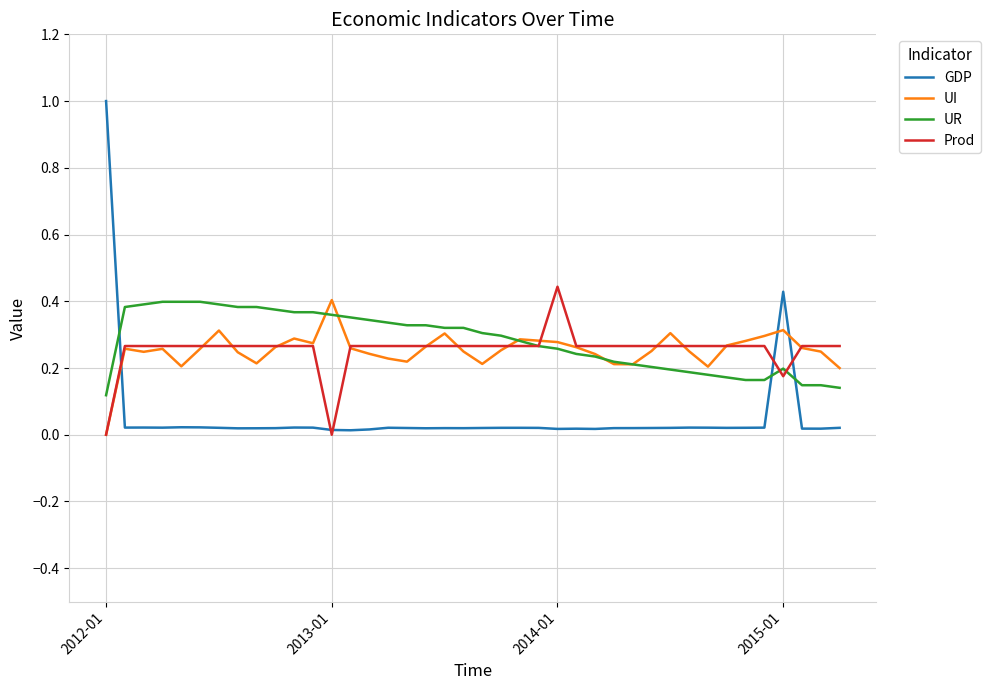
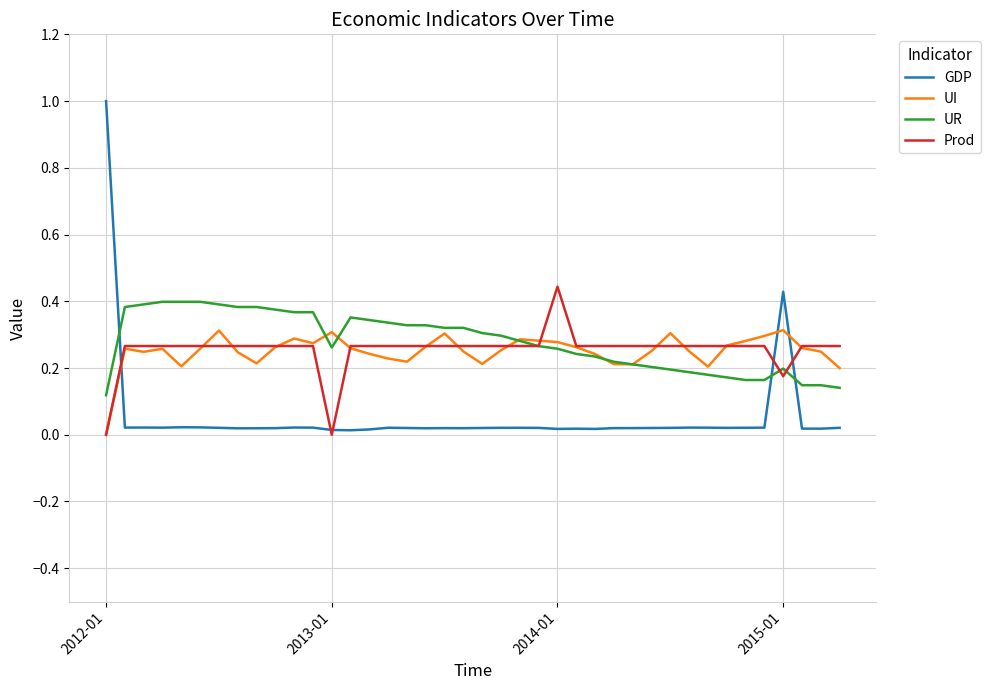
  {
    "GDP": {
      "2012-01": 1.00,
      "2013-01": 0.01,
      "2014-01": 0.02,
      "2015-01": 0.43
    },
    "UI": {
-     "2013-01": 0.40,
+     "2013-01": 0.31,
      "2014-01": 0.28,
      "2015-01": 0.31
    },
    "UR": {
      "2012-01": 0.12,
-     "2013-01": 0.36,
+     "2013-01": 0.26,
      "2014-01": 0.26,
      "2015-01": 0.20
    },
    "Prod": {
      "2013-01": 0.00,
      "2014-01": 0.44,
      "2015-01": 0.18
    }
  }
